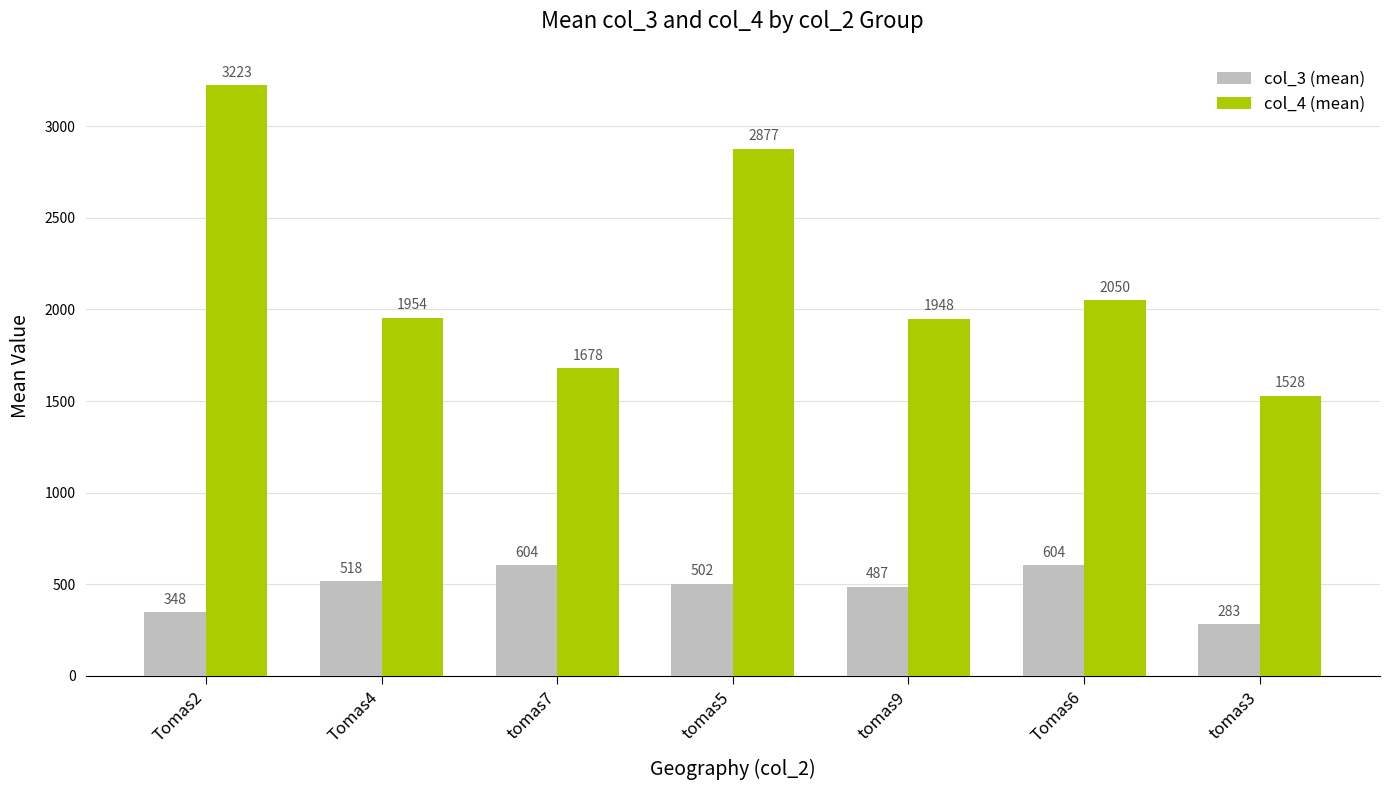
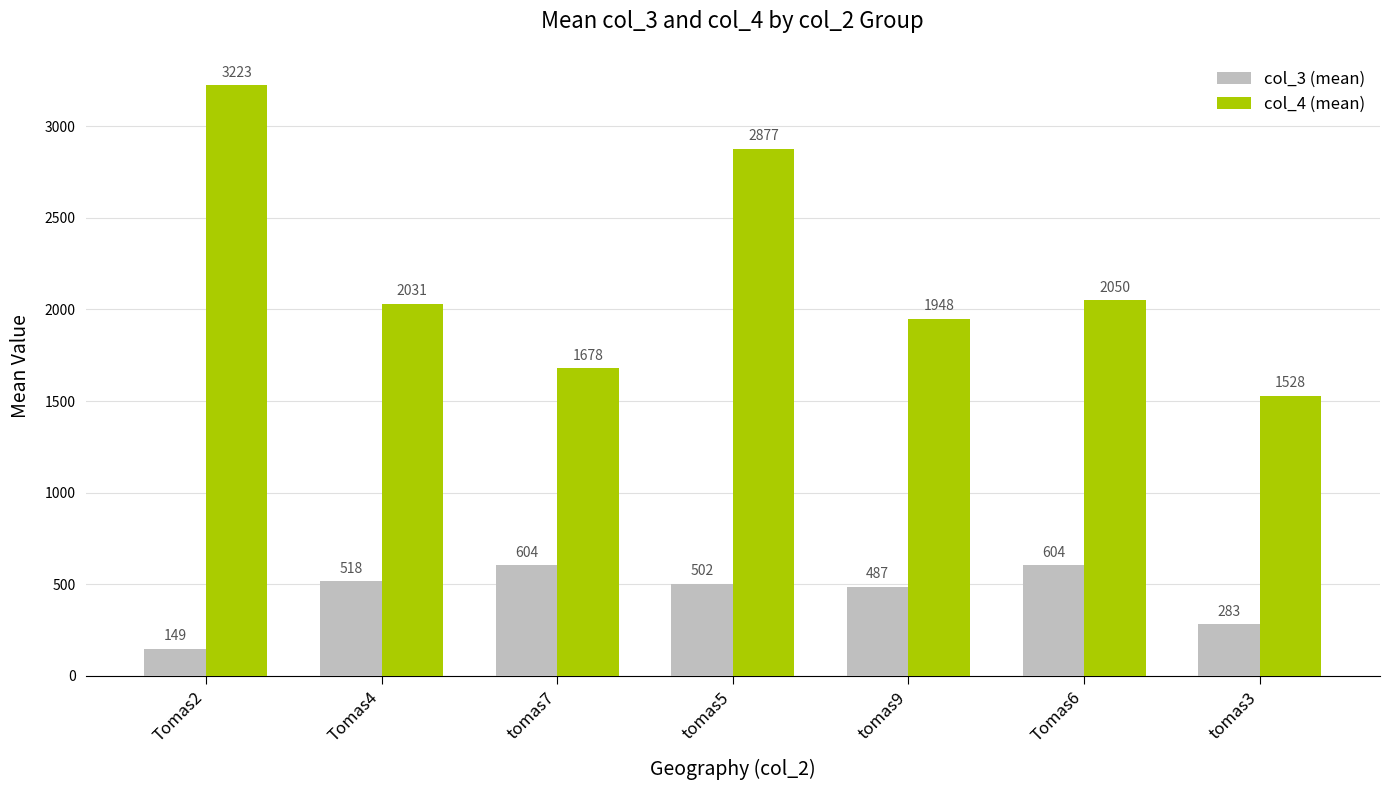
  {
    "col_3 (mean)": {
-     "Tomas2": 348,
+     "Tomas2": 149,
      "Tomas4": 518,
      "tomas7": 604,
      "tomas5": 502,
      "tomas9": 487,
      "Tomas6": 604,
      "tomas3": 283
    },
    "col_4 (mean)": {
      "Tomas2": 3223,
-     "Tomas4": 1954,
+     "Tomas4": 2031,
      "tomas7": 1678,
      "tomas5": 2877,
      "tomas9": 1948,
      "Tomas6": 2050,
      "tomas3": 1528
    }
  }
